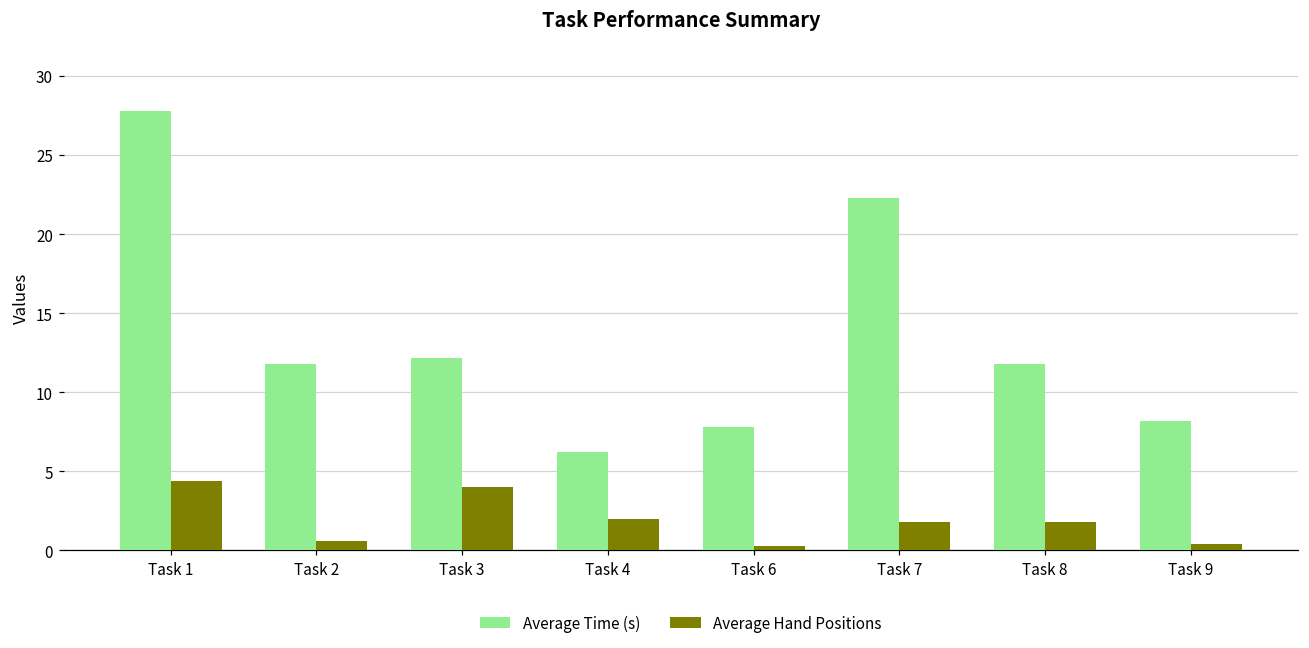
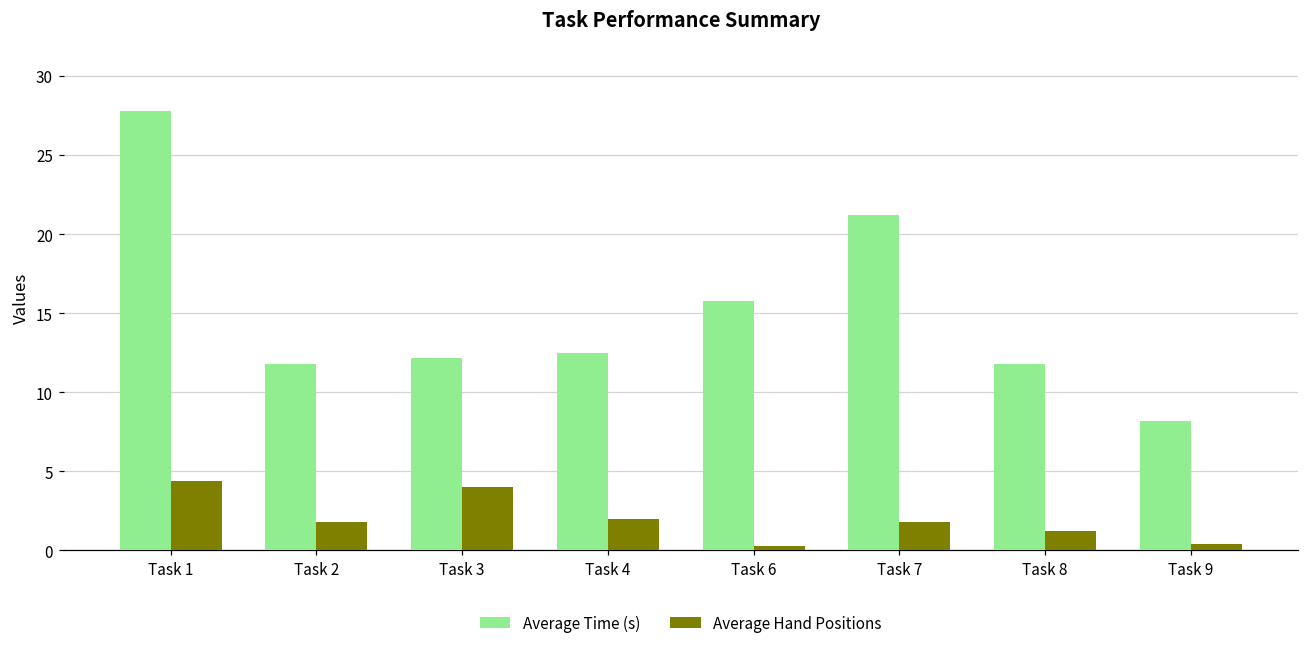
  {
    "Average Time (s)": {
      "Task 1": 27.8,
      "Task 2": 11.8,
      "Task 3": 12.2,
-     "Task 4": 6.2,
-     "Task 6": 7.8,
-     "Task 7": 22.3,
+     "Task 4": 12.5,
+     "Task 6": 15.8,
+     "Task 7": 21.2,
      "Task 8": 11.8,
      "Task 9": 8.2
    },
    "Average Hand Positions": {
      "Task 1": 4.4,
-     "Task 2": 0.6,
+     "Task 2": 1.8,
      "Task 3": 4.0,
      "Task 4": 2.0,
      "Task 6": 0.3,
      "Task 7": 1.8,
-     "Task 8": 1.8,
+     "Task 8": 1.2,
      "Task 9": 0.4
    }
  }
